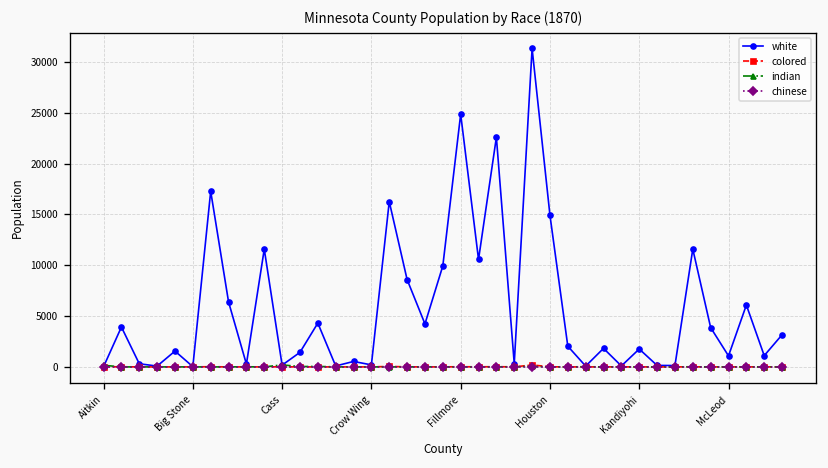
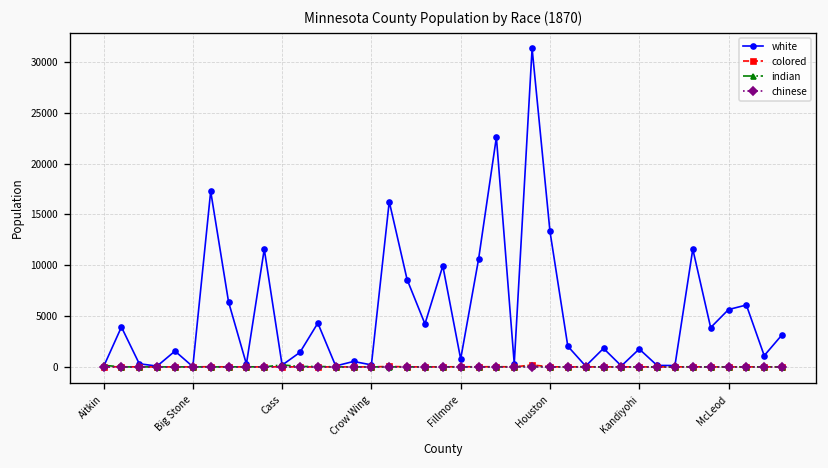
  {
    "white": {
-     "Fillmore": 25000,
-     "Houston": 15000,
+     "Fillmore": 1000,
+     "Houston": 13000,
      "Kandiyohi": 2000,
-     "McLeod": 1000
+     "McLeod": 6000
    }
  }
